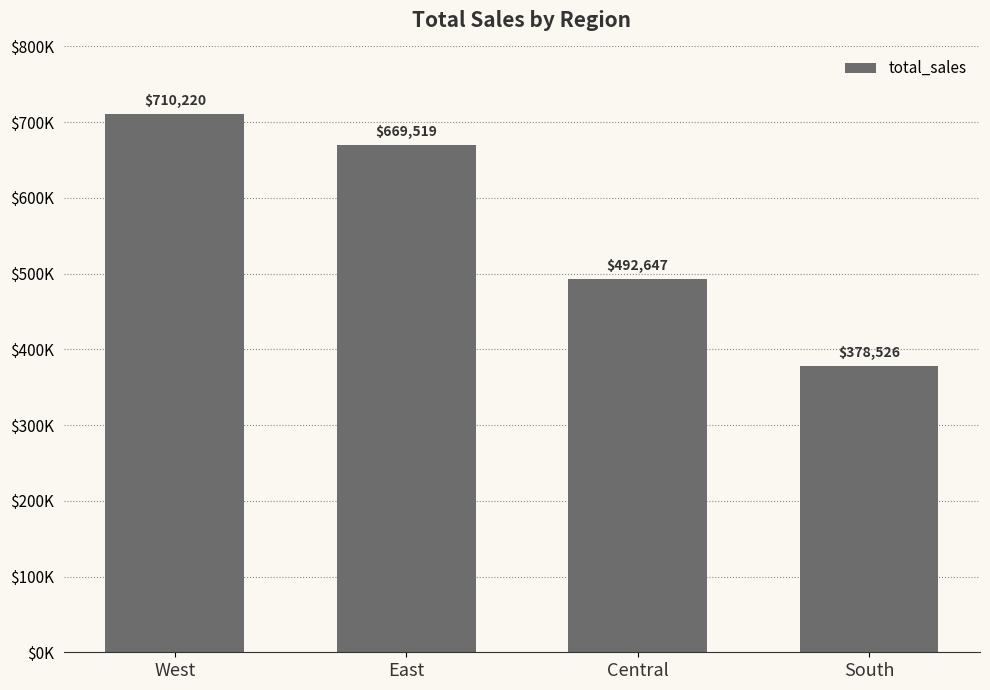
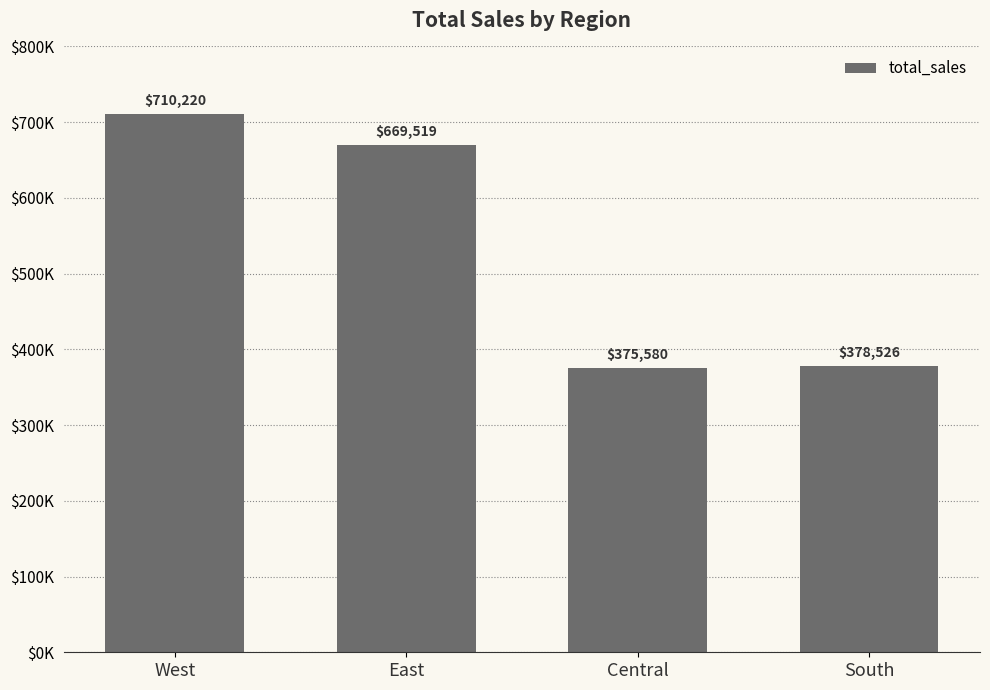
  {
    "West": "$710,220",
    "East": "$669,519",
-   "Central": "$492,647",
+   "Central": "$375,580",
    "South": "$378,526"
  }
